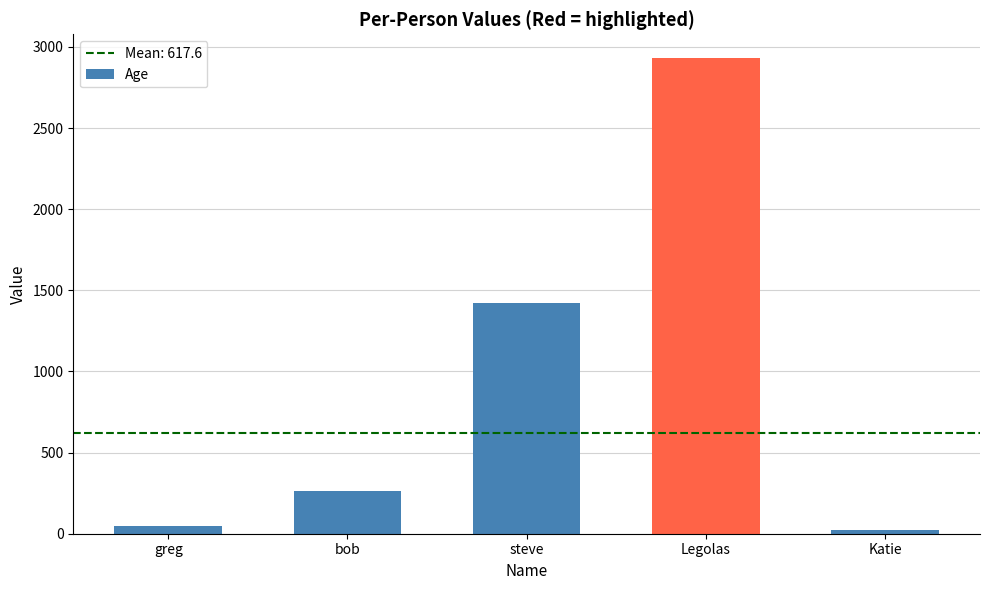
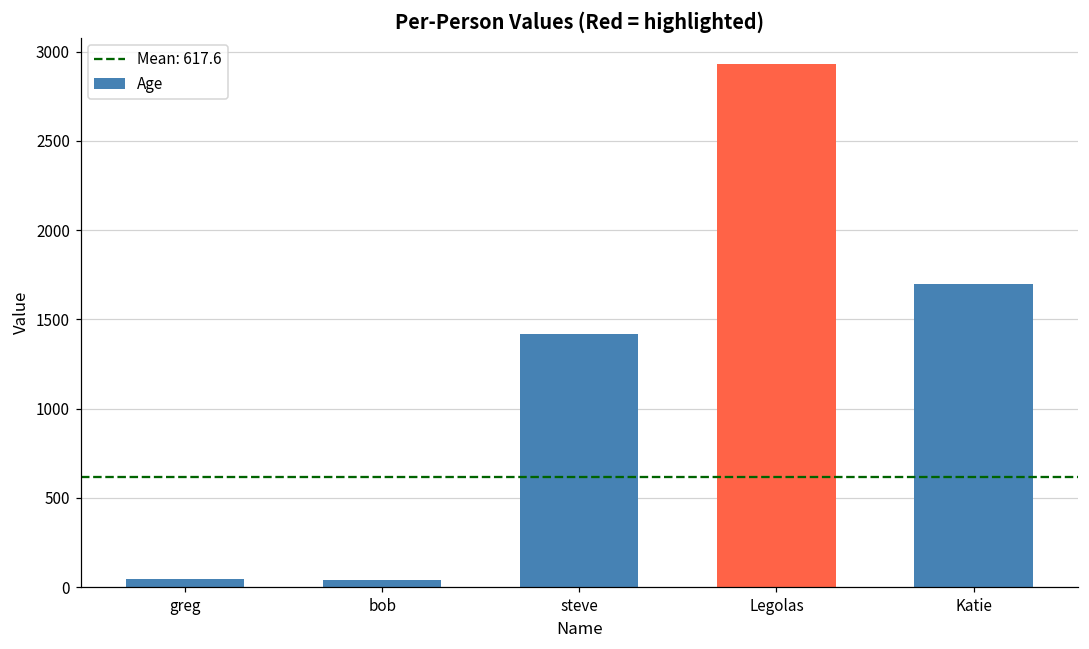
  {
    "greg": 50,
-   "bob": 260,
+   "bob": 40,
    "steve": 1420,
    "Legolas": 2930,
-   "Katie": 20
+   "Katie": 1700
  }
